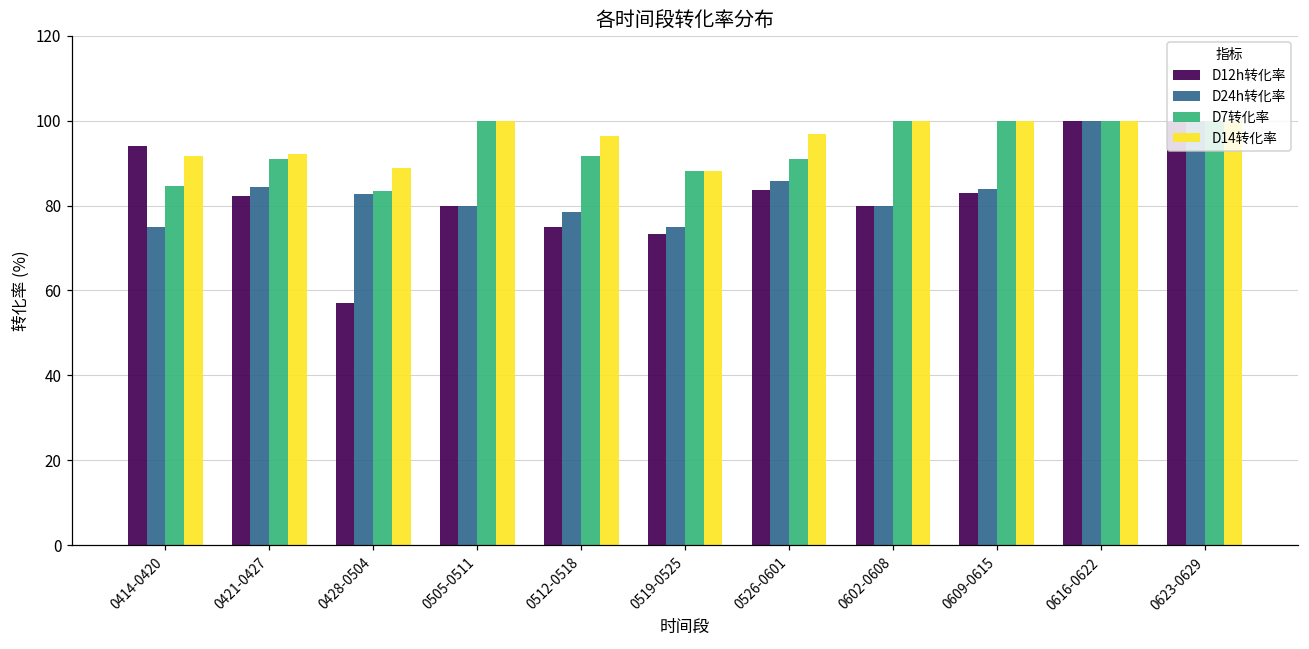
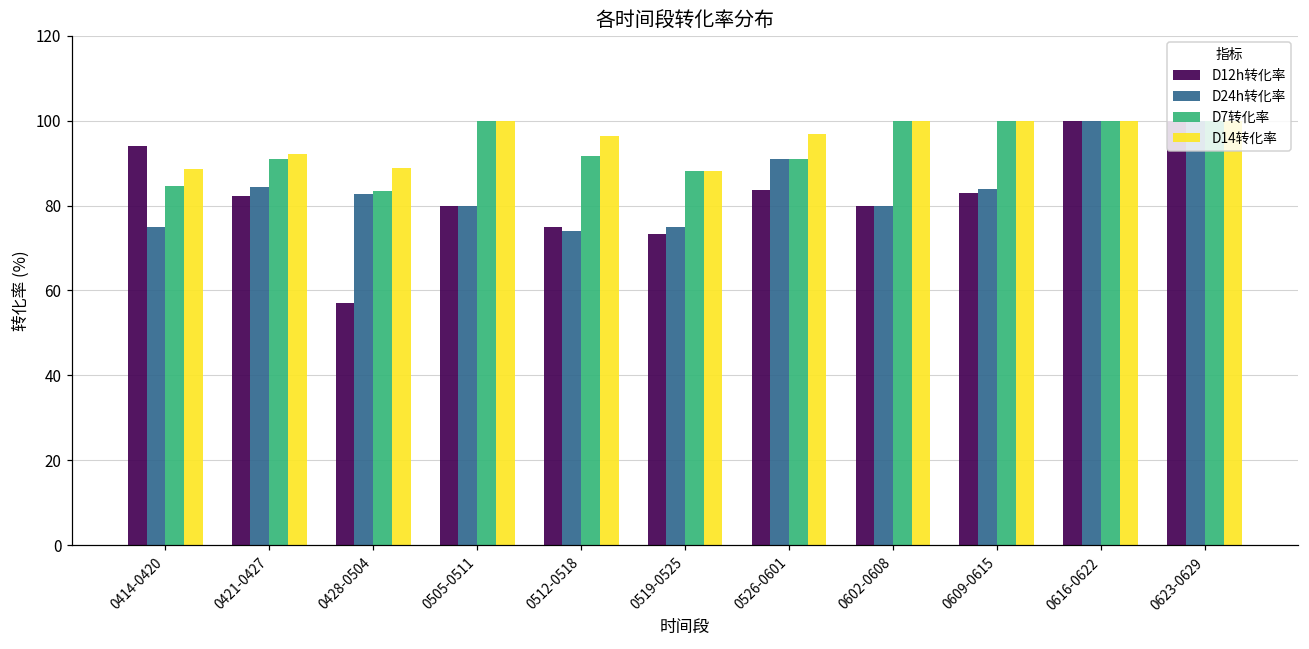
  {
    "D12h转化率": {
      "0414-0420": 94,
      "0421-0427": 82,
      "0428-0504": 57,
      "0505-0511": 80,
      "0512-0518": 75,
      "0519-0525": 73,
      "0526-0601": 84,
      "0602-0608": 80,
      "0609-0615": 83,
      "0616-0622": 100
    },
    "D24h转化率": {
      "0414-0420": 75,
      "0421-0427": 84,
      "0428-0504": 83,
      "0505-0511": 80,
-     "0512-0518": 79,
+     "0512-0518": 74,
      "0519-0525": 75,
-     "0526-0601": 86,
+     "0526-0601": 91,
      "0602-0608": 80,
      "0609-0615": 84,
      "0616-0622": 100
    },
    "D7转化率": {
      "0414-0420": 85,
      "0421-0427": 91,
      "0428-0504": 83,
      "0505-0511": 100,
      "0512-0518": 92,
      "0519-0525": 88,
      "0526-0601": 91,
      "0602-0608": 100,
      "0609-0615": 100,
      "0616-0622": 100
    },
    "D14转化率": {
-     "0414-0420": 92,
+     "0414-0420": 89,
      "0421-0427": 92,
      "0428-0504": 89,
      "0505-0511": 100,
      "0512-0518": 96,
      "0519-0525": 88,
      "0526-0601": 97,
      "0602-0608": 100,
      "0609-0615": 100,
      "0616-0622": 100
    }
  }
